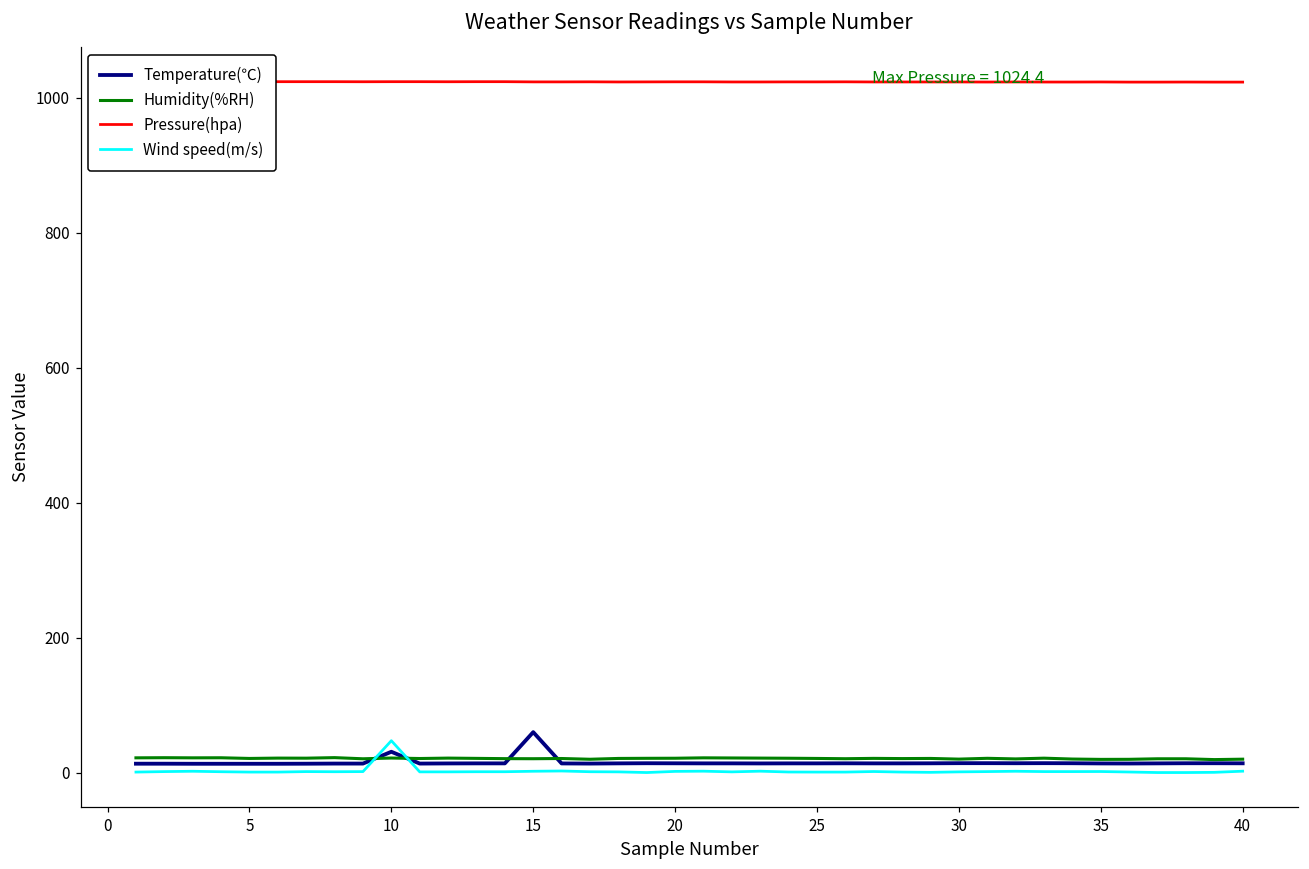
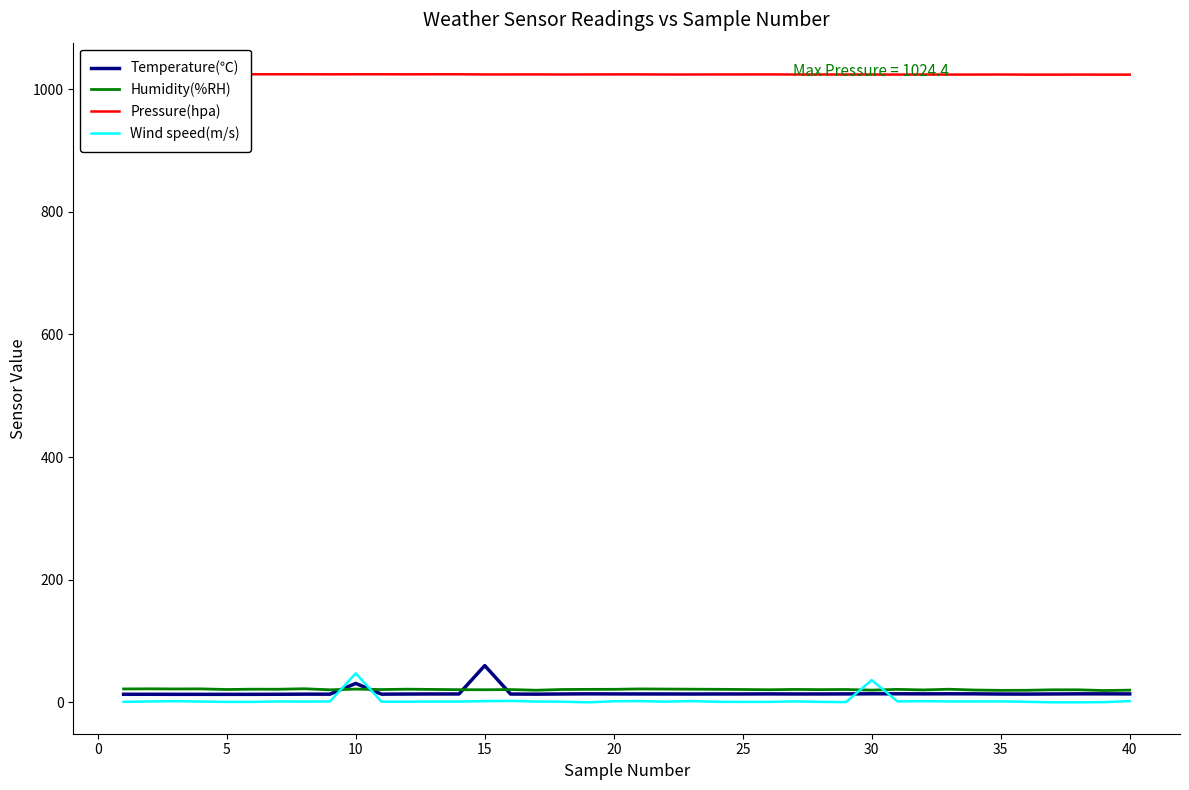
  {
    "Temperature(℃)": {
      "5": 10,
      "10": 30,
      "15": 60,
      "20": 10,
      "25": 10,
      "30": 10,
      "35": 10,
      "40": 10
    },
    "Humidity(%RH)": {
      "5": 20,
      "10": 20,
      "15": 20,
      "20": 20,
      "25": 20,
      "30": 20,
      "35": 20,
      "40": 20
    },
    "Pressure(hpa)": {
      "10": 1020,
      "15": 1020,
      "20": 1020,
      "25": 1020,
      "35": 1020,
      "40": 1020
    },
    "Wind speed(m/s)": {
      "5": 0,
      "10": 50,
      "15": 0,
      "20": 0,
      "25": 0,
-     "30": 0,
+     "30": 40,
      "35": 0,
      "40": 0
    }
  }
